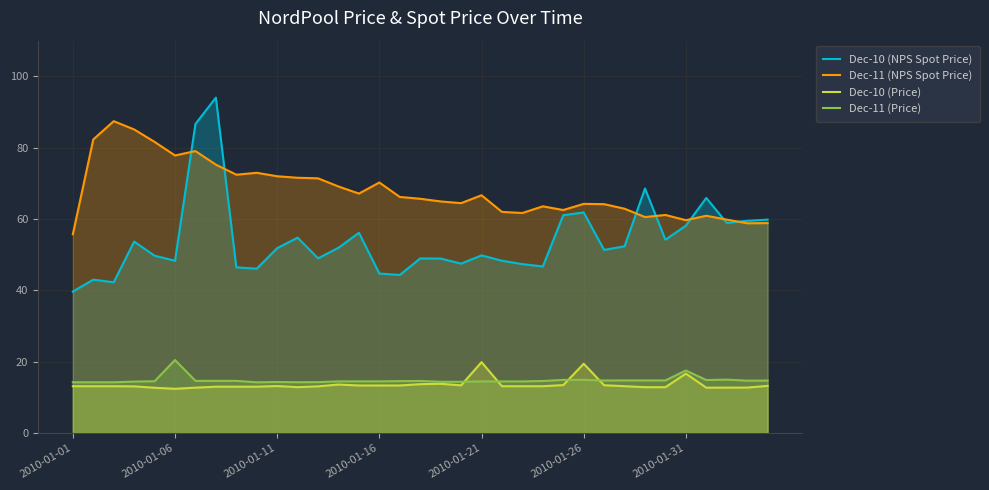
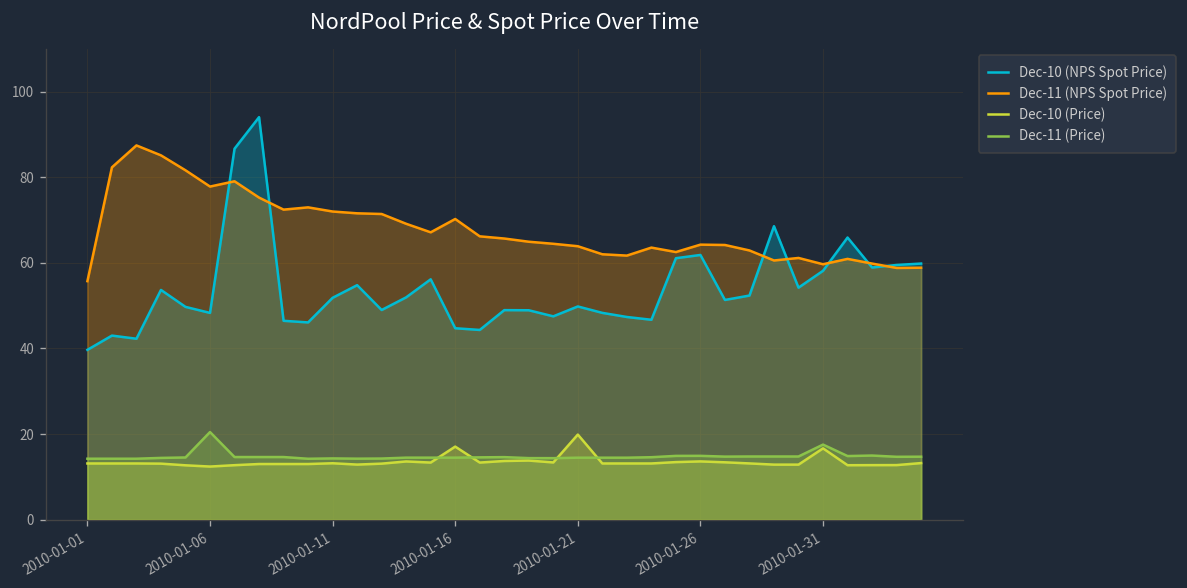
  {
    "Dec-10 (NPS Spot Price)": {
      "2010-01-01": 40,
      "2010-01-06": 48,
      "2010-01-11": 52,
      "2010-01-16": 45,
      "2010-01-21": 50,
      "2010-01-26": 62,
      "2010-01-31": 58
    },
    "Dec-11 (NPS Spot Price)": {
      "2010-01-01": 56,
      "2010-01-06": 78,
      "2010-01-11": 72,
      "2010-01-16": 70,
-     "2010-01-21": 67,
+     "2010-01-21": 64,
      "2010-01-26": 64,
      "2010-01-31": 60
    },
    "Dec-10 (Price)": {
      "2010-01-01": 13,
      "2010-01-06": 12,
      "2010-01-11": 13,
-     "2010-01-16": 13,
+     "2010-01-16": 17,
      "2010-01-21": 20,
-     "2010-01-26": 19,
+     "2010-01-26": 14,
      "2010-01-31": 17
    },
    "Dec-11 (Price)": {
      "2010-01-01": 14,
      "2010-01-06": 20,
      "2010-01-11": 14,
      "2010-01-16": 14,
      "2010-01-21": 14,
      "2010-01-26": 15,
      "2010-01-31": 18
    }
  }
